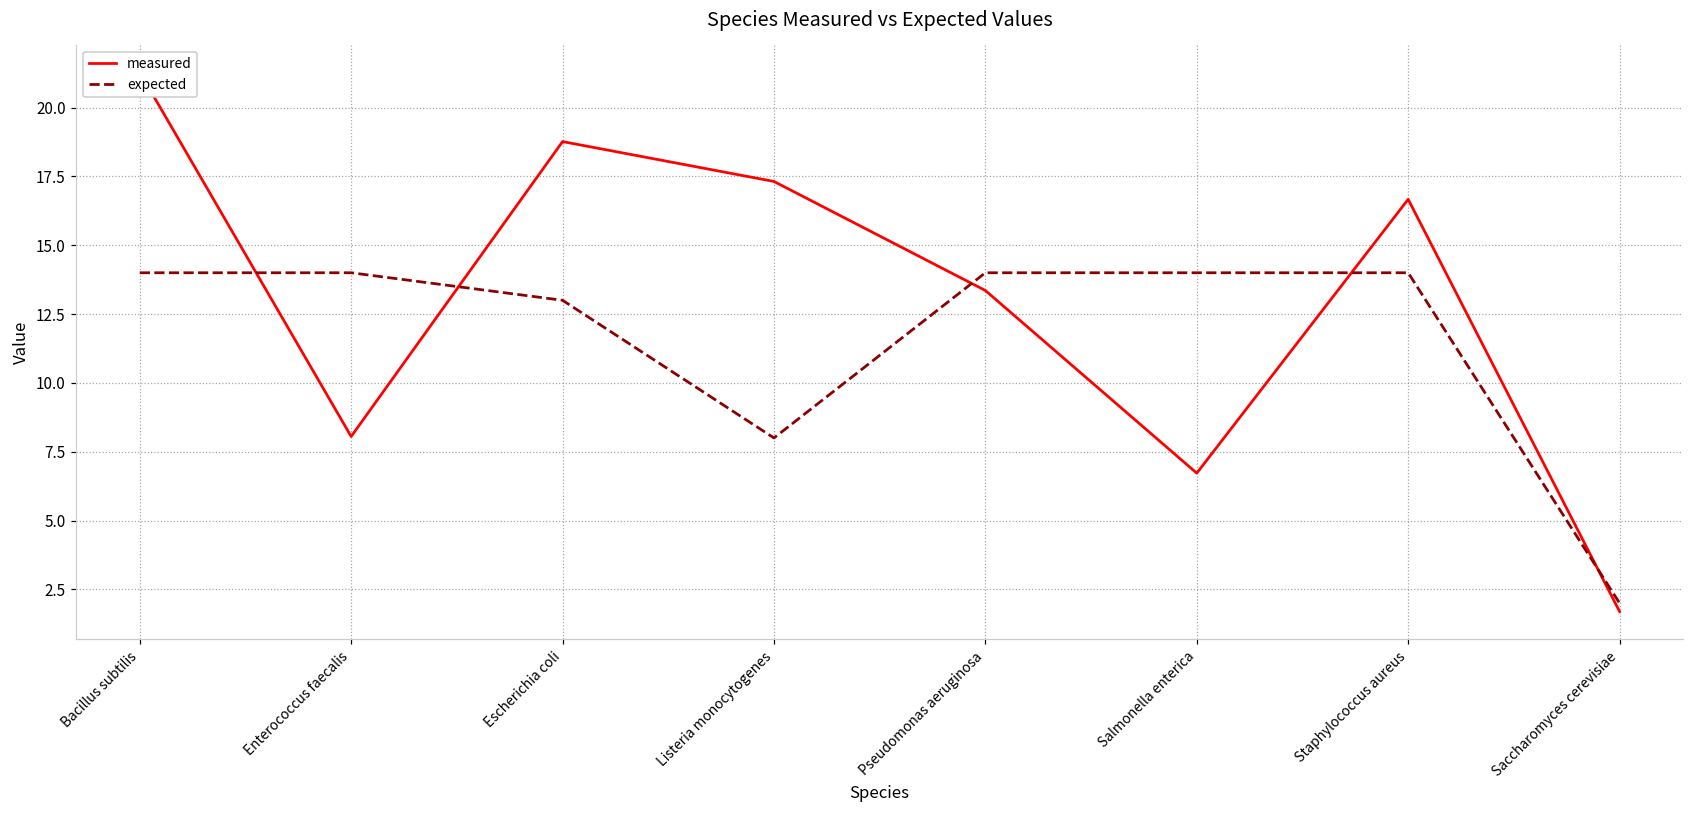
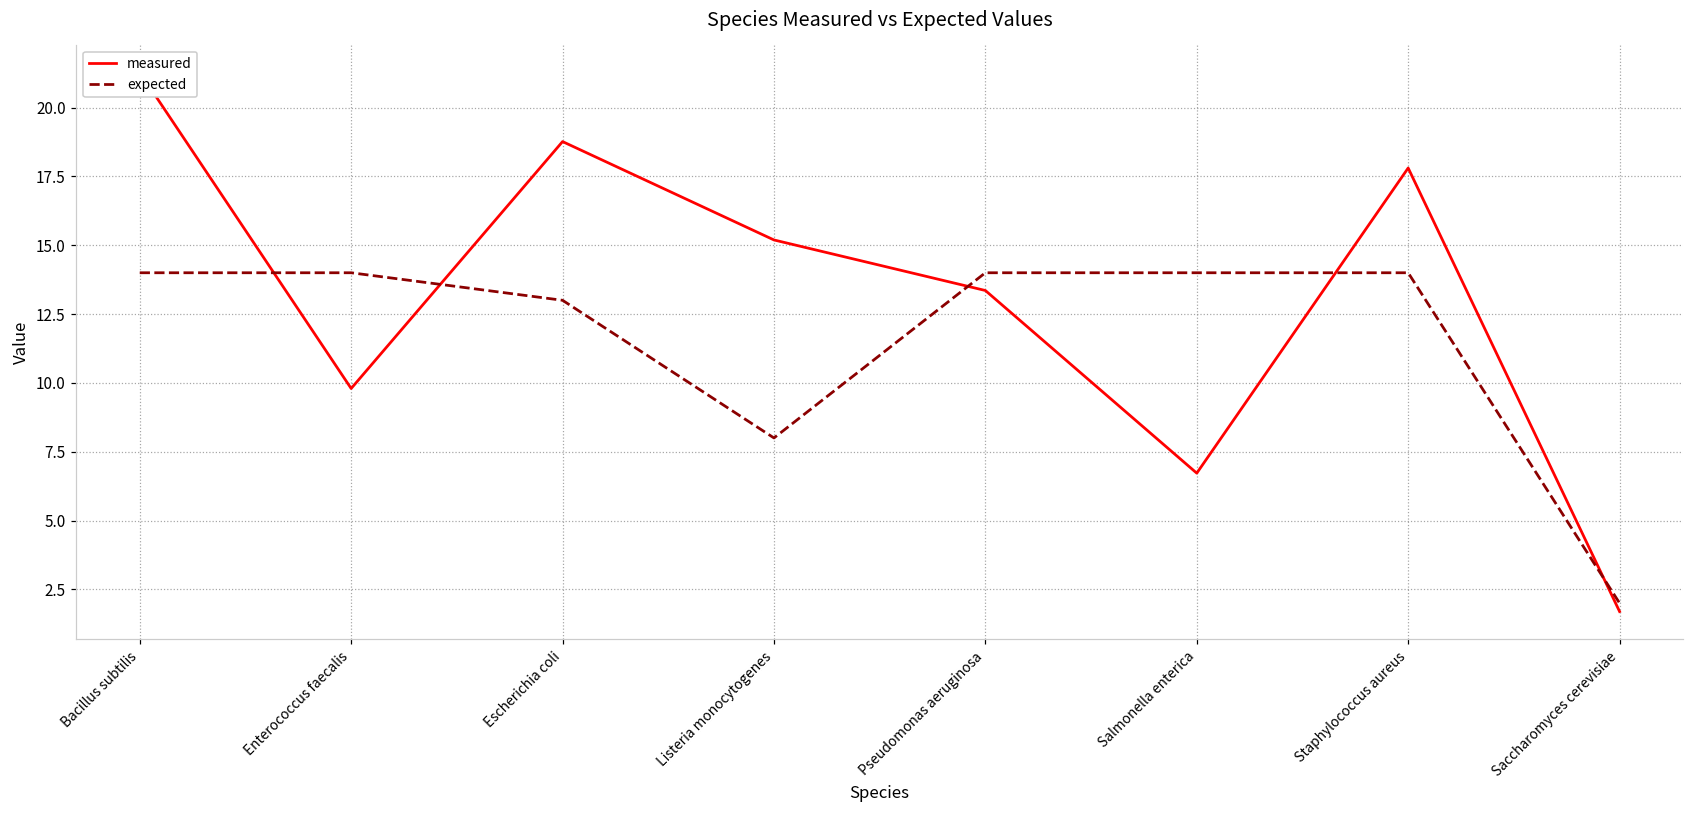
  {
    "measured": {
-     "Enterococcus faecalis": 8.1,
+     "Enterococcus faecalis": 9.8,
      "Escherichia coli": 18.8,
-     "Listeria monocytogenes": 17.3,
+     "Listeria monocytogenes": 15.2,
      "Pseudomonas aeruginosa": 13.4,
      "Salmonella enterica": 6.7,
-     "Staphylococcus aureus": 16.7,
+     "Staphylococcus aureus": 17.8,
      "Saccharomyces cerevisiae": 1.7
    },
    "expected": {
      "Bacillus subtilis": 14.0,
      "Enterococcus faecalis": 14.0,
      "Escherichia coli": 13.0,
      "Listeria monocytogenes": 8.0,
      "Pseudomonas aeruginosa": 14.0,
      "Salmonella enterica": 14.0,
      "Staphylococcus aureus": 14.0,
      "Saccharomyces cerevisiae": 2.0
    }
  }
